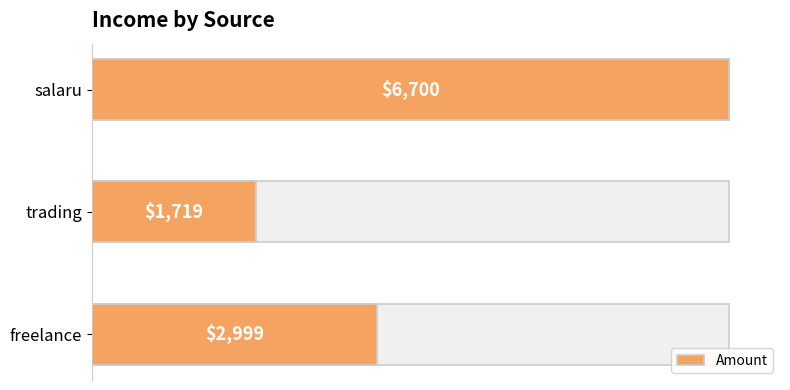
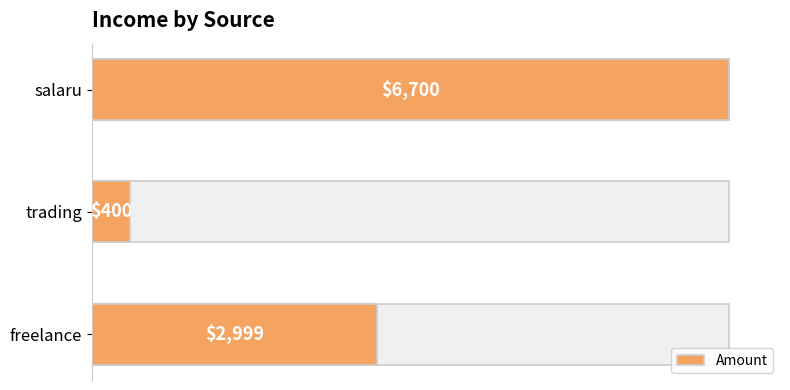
  {
    "Amount": {
      "salaru": "$6,700",
-     "trading": "$1,719"
+     "trading": "$400"
    }
  }
